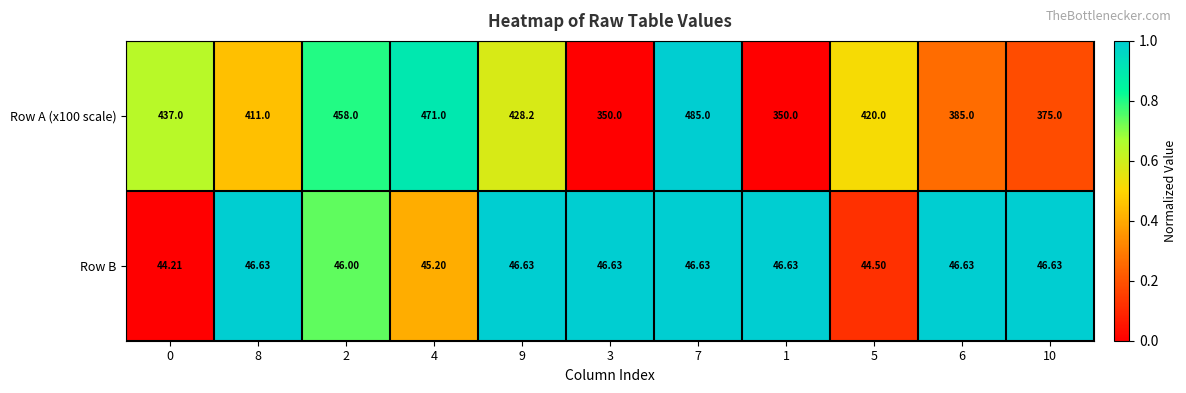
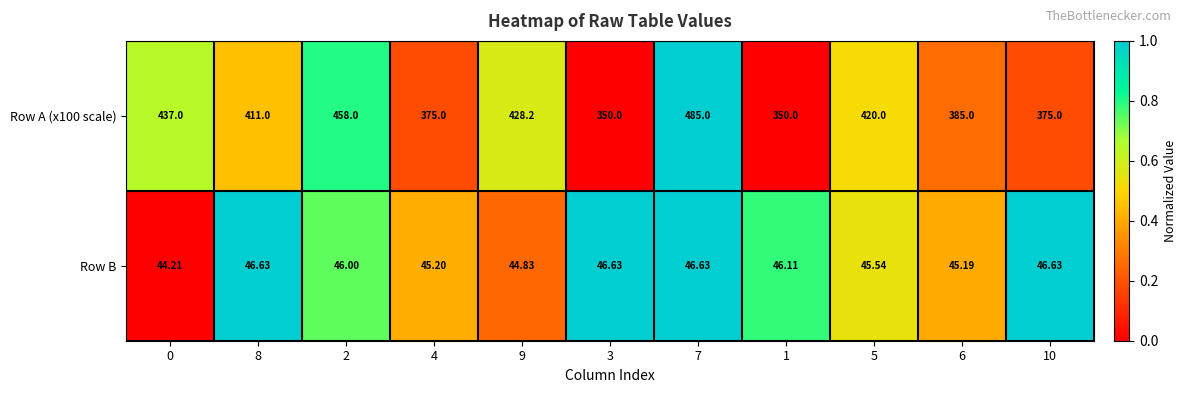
  {
    "Row A (x100 scale)": {
      "0": 437.0,
      "8": 411.0,
      "2": 458.0,
-     "4": 471.0,
+     "4": 375.0,
      "9": 428.2,
      "3": 350.0,
      "7": 485.0,
      "1": 350.0,
      "5": 420.0,
      "6": 385.0,
      "10": 375.0
    },
    "Row B": {
      "0": 44.21,
      "8": 46.63,
      "2": 46.00,
      "4": 45.20,
-     "9": 46.63,
+     "9": 44.83,
      "3": 46.63,
      "7": 46.63,
-     "1": 46.63,
-     "5": 44.50,
-     "6": 46.63,
+     "1": 46.11,
+     "5": 45.54,
+     "6": 45.19,
      "10": 46.63
    }
  }
